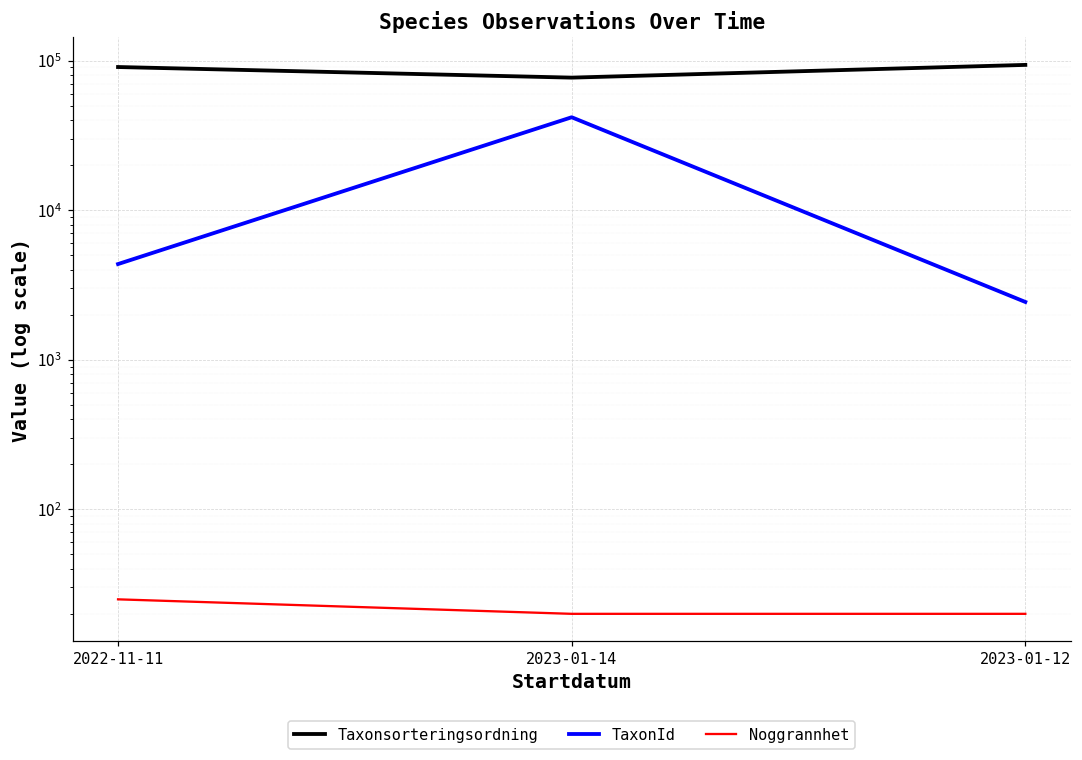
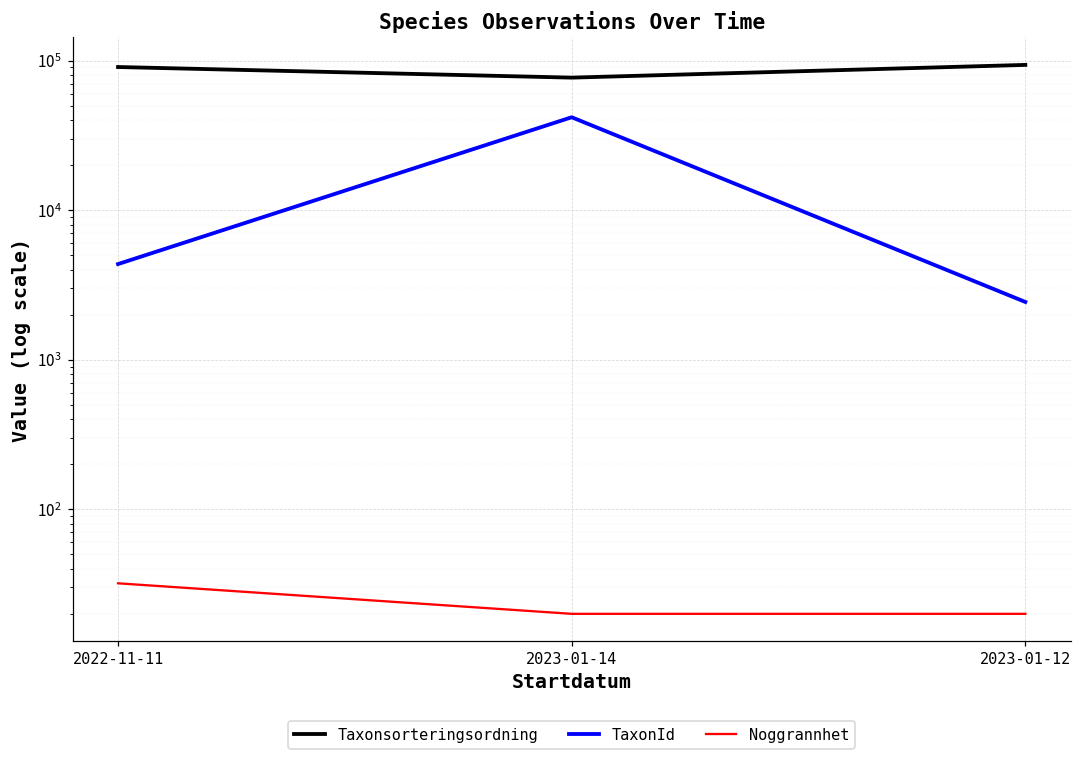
  {
    "Taxonsorteringsordning": {
      "2022-11-11": 90000,
      "2023-01-14": 80000,
      "2023-01-12": 90000
    },
    "TaxonId": {
      "2022-11-11": 4400,
      "2023-01-14": 42000,
      "2023-01-12": 2400
    },
    "Noggrannhet": {
-     "2022-11-11": 25,
+     "2022-11-11": 32,
      "2023-01-14": 20,
      "2023-01-12": 20
    }
  }
